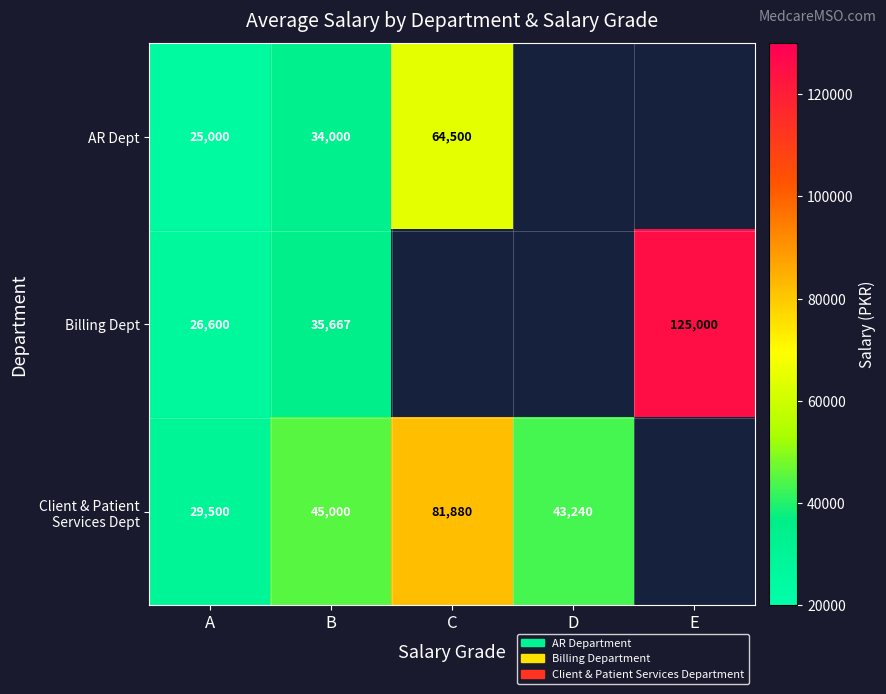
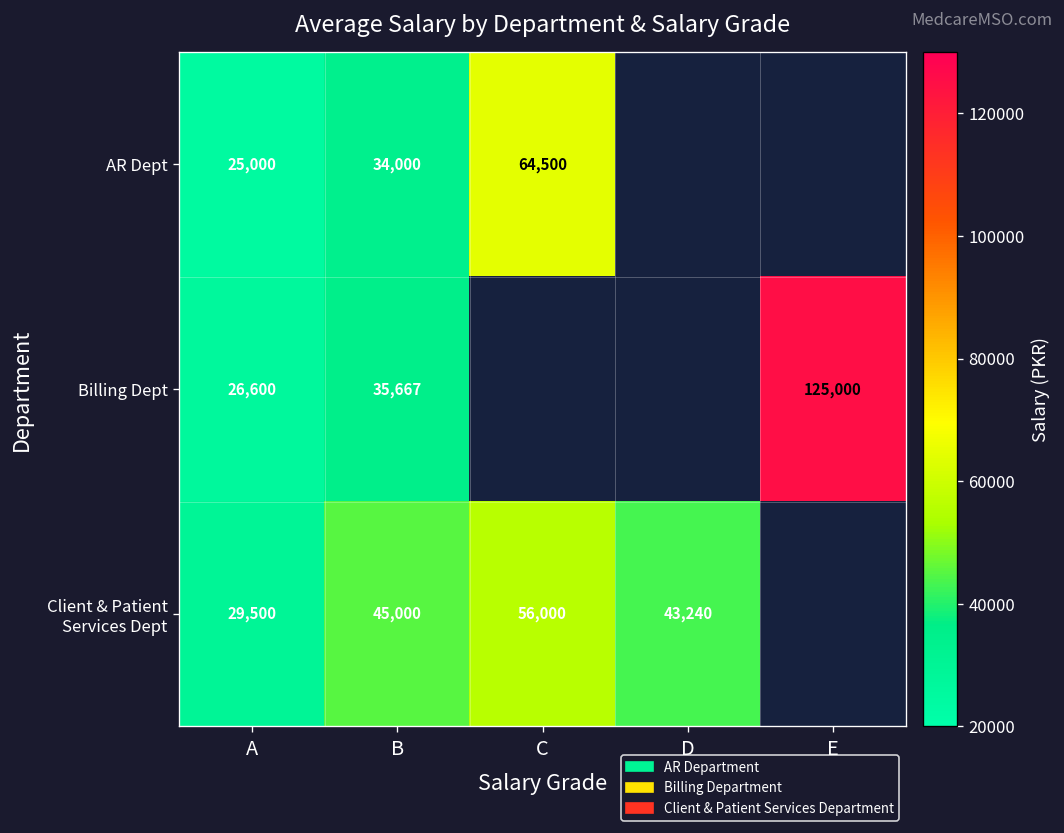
  {
    "AR Dept": {
      "A": "25,000",
      "B": "34,000",
      "C": "64,500"
    },
    "Billing Dept": {
      "A": "26,600",
      "B": "35,667",
      "E": "125,000"
    },
    "Client & Patient Services Dept": {
      "A": "29,500",
      "B": "45,000",
-     "C": "81,880",
+     "C": "56,000",
      "D": "43,240"
    }
  }
